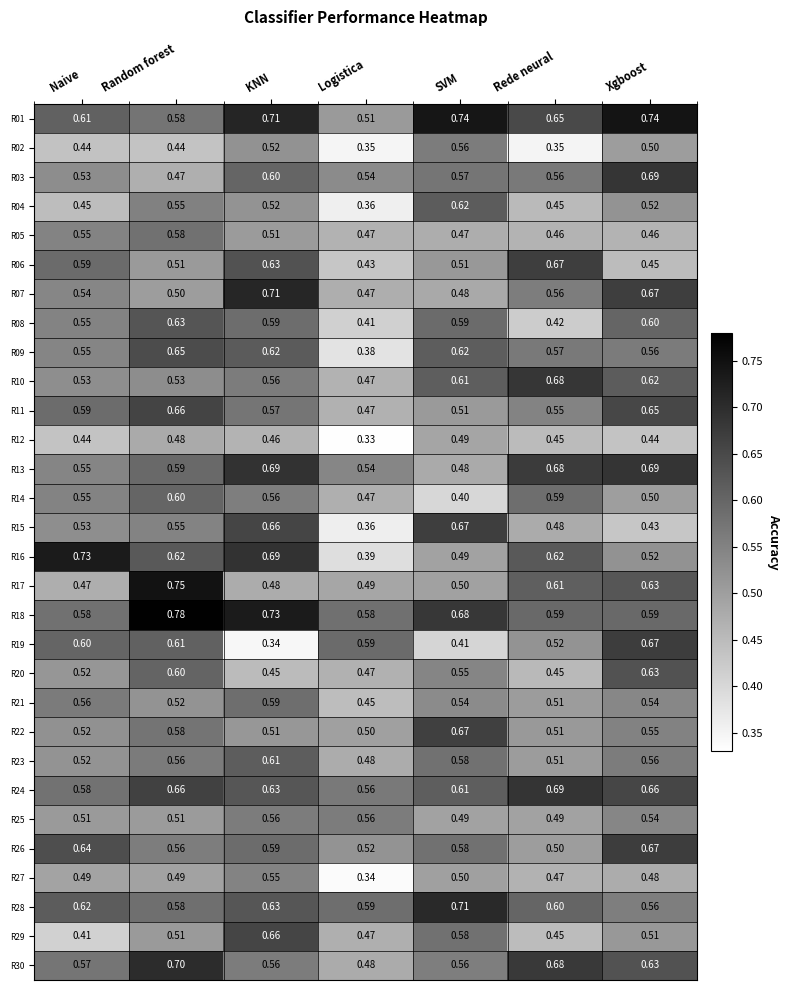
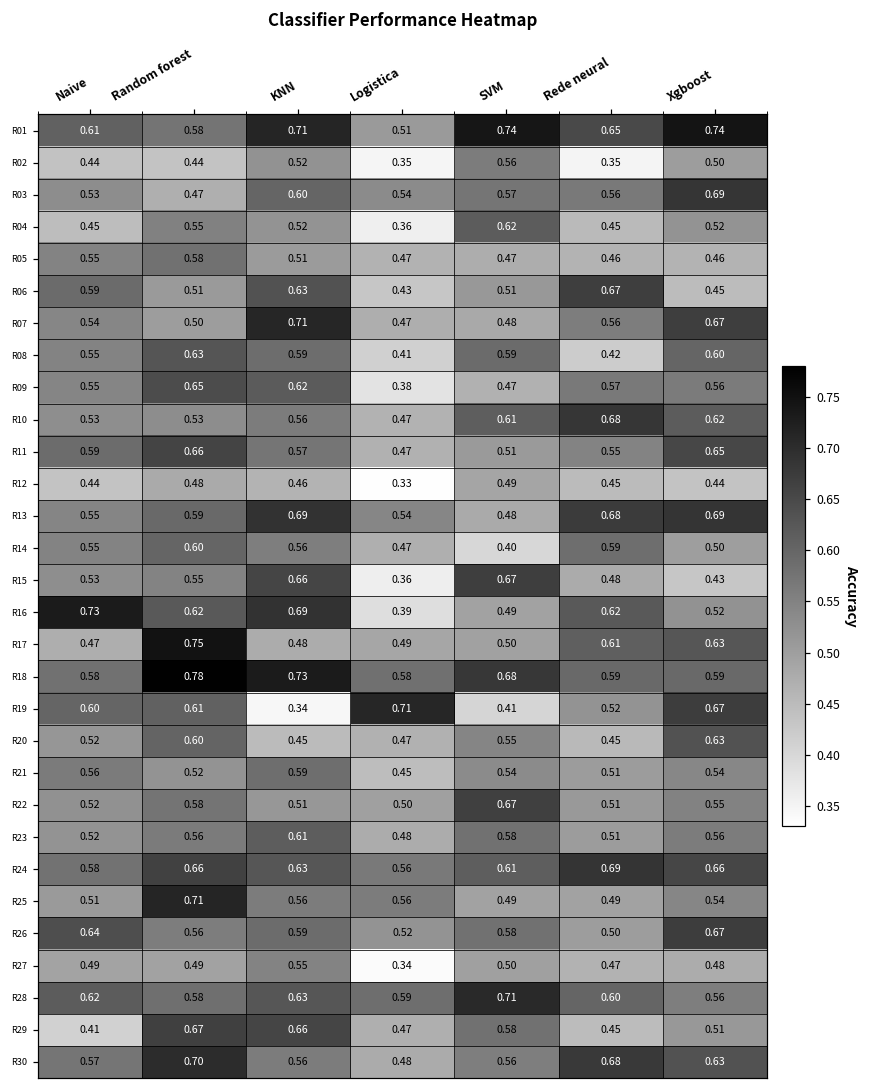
  {
    "R09": {
      "Naive": 0.55,
      "Random forest": 0.65,
      "KNN": 0.62,
      "Logistica": 0.38,
-     "SVM": 0.62,
+     "SVM": 0.47,
      "Rede neural": 0.57,
      "Xgboost": 0.56
    },
    "R19": {
      "Naive": 0.60,
      "Random forest": 0.61,
      "KNN": 0.34,
-     "Logistica": 0.59,
+     "Logistica": 0.71,
      "SVM": 0.41,
      "Rede neural": 0.52,
      "Xgboost": 0.67
    },
    "R25": {
      "Naive": 0.51,
-     "Random forest": 0.51,
+     "Random forest": 0.71,
      "KNN": 0.56,
      "Logistica": 0.56,
      "SVM": 0.49,
      "Rede neural": 0.49,
      "Xgboost": 0.54
    },
    "R29": {
      "Naive": 0.41,
-     "Random forest": 0.51,
+     "Random forest": 0.67,
      "KNN": 0.66,
      "Logistica": 0.47,
      "SVM": 0.58,
      "Rede neural": 0.45,
      "Xgboost": 0.51
    }
  }
